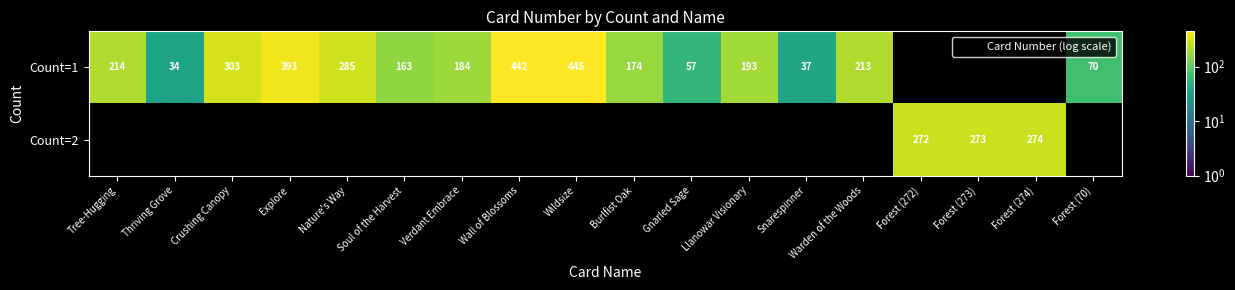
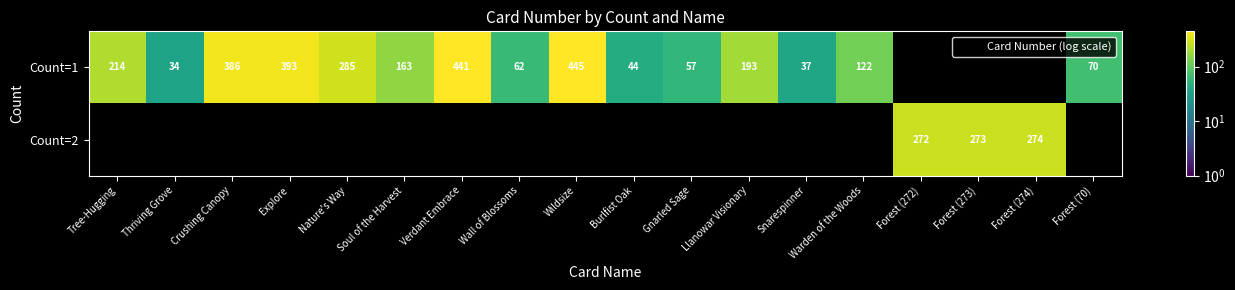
  {
    "Count=1": {
      "Tree-Hugging": 214,
      "Thriving Grove": 34,
-     "Crushing Canopy": 303,
+     "Crushing Canopy": 386,
      "Explore": 393,
      "Nature's Way": 285,
      "Soul of the Harvest": 163,
-     "Verdant Embrace": 184,
-     "Wall of Blossoms": 442,
+     "Verdant Embrace": 441,
+     "Wall of Blossoms": 62,
      "Wildsize": 445,
-     "Burlfist Oak": 174,
+     "Burlfist Oak": 44,
      "Gnarled Sage": 57,
      "Llanowar Visionary": 193,
      "Snarespinner": 37,
-     "Warden of the Woods": 213,
+     "Warden of the Woods": 122,
      "Forest (70)": 70
    },
    "Count=2": {
      "Forest (272)": 272,
      "Forest (273)": 273,
      "Forest (274)": 274
    }
  }
